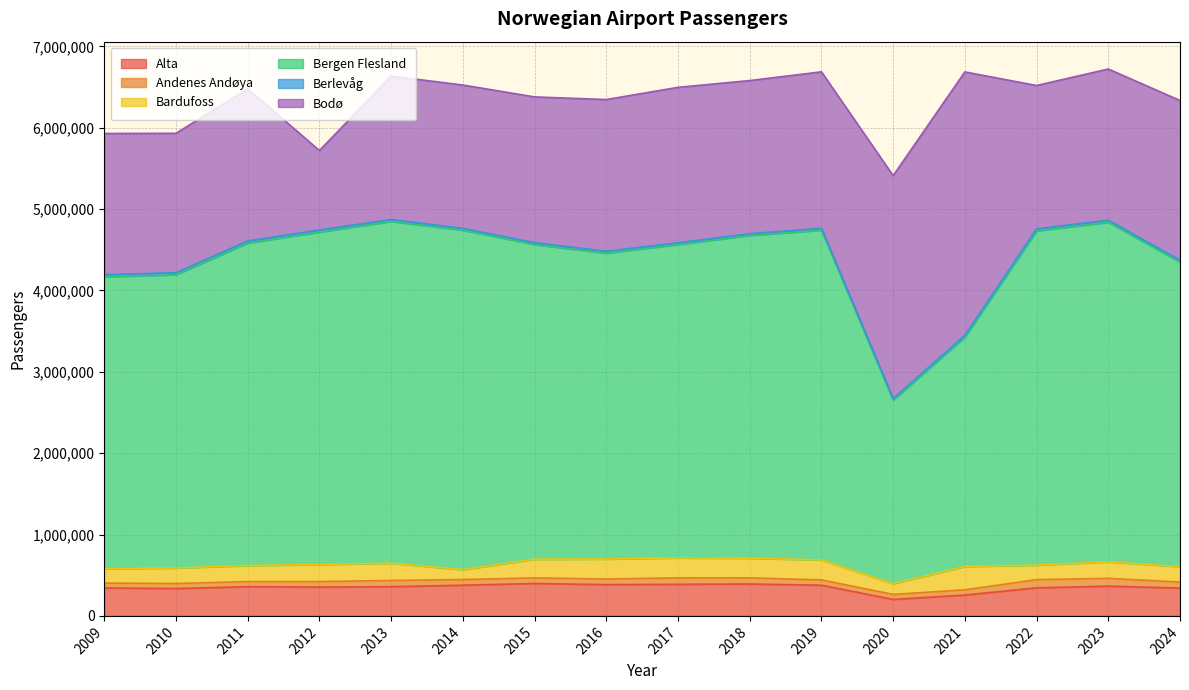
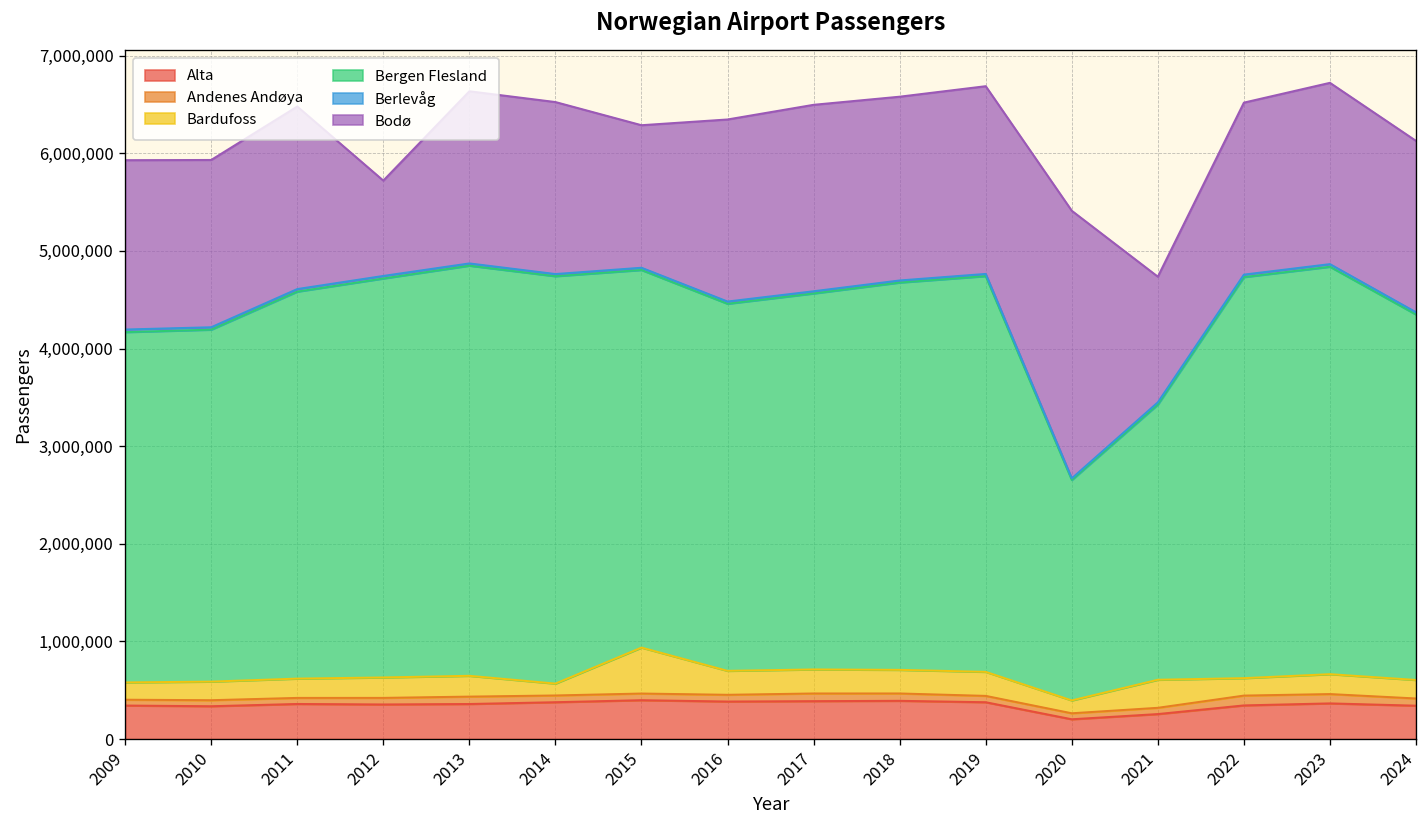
  {
    "Bardufoss": {
      "2009": "200,000",
      "2010": "200,000",
      "2011": "200,000",
      "2012": "200,000",
      "2013": "200,000",
      "2014": "100,000",
-     "2015": "200,000",
+     "2015": "500,000",
      "2016": "200,000",
      "2017": "200,000",
      "2018": "200,000",
      "2019": "200,000",
      "2020": "100,000",
      "2021": "300,000",
      "2022": "200,000",
      "2023": "200,000",
      "2024": "200,000"
    },
    "Bodø": {
      "2009": "1,700,000",
      "2010": "1,700,000",
      "2012": "1,000,000",
      "2014": "1,800,000",
-     "2015": "1,800,000",
+     "2015": "1,500,000",
      "2016": "1,900,000",
      "2017": "1,900,000",
      "2018": "1,900,000",
      "2019": "1,900,000",
      "2020": "2,700,000",
-     "2021": "3,200,000",
+     "2021": "1,300,000",
      "2022": "1,800,000",
      "2023": "1,900,000",
-     "2024": "2,000,000"
+     "2024": "1,800,000"
    }
  }
